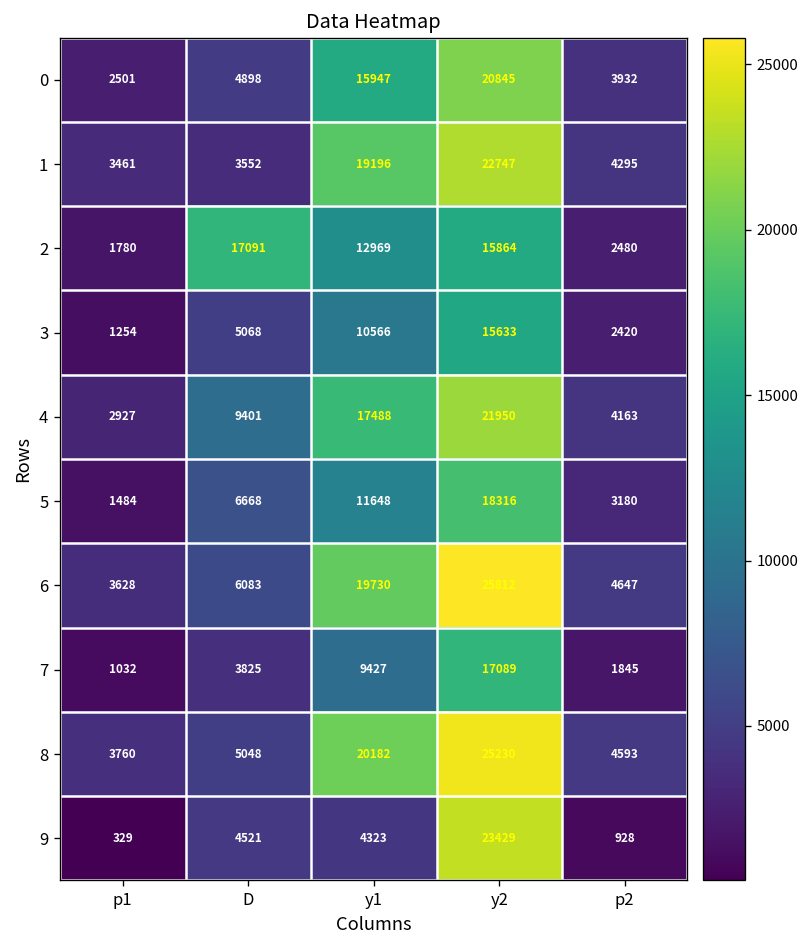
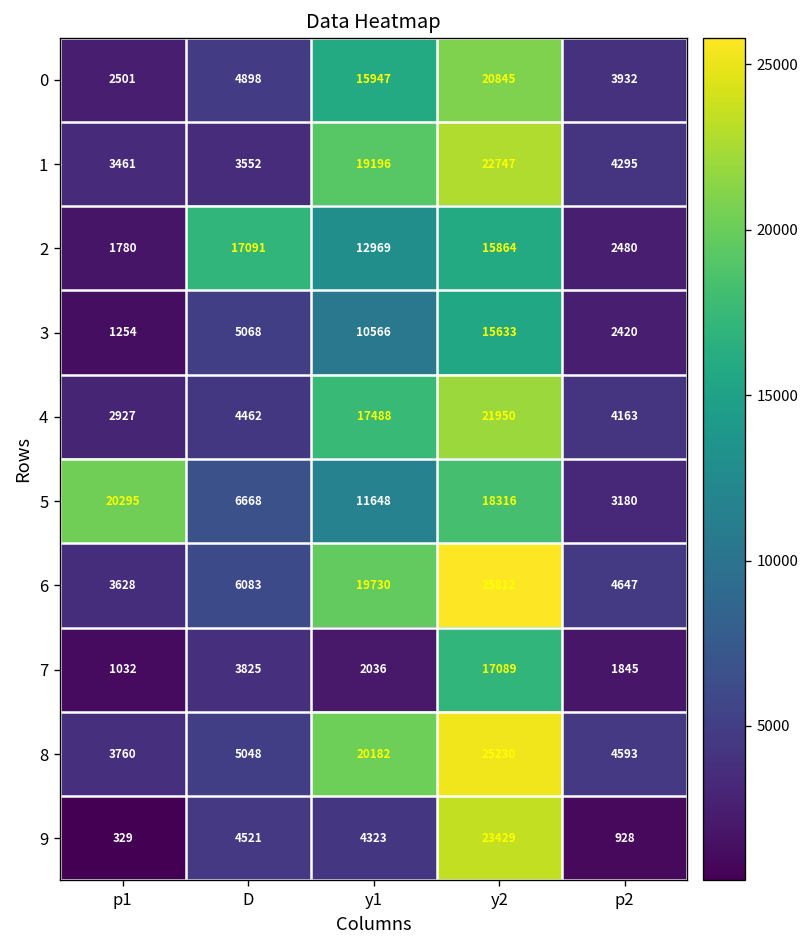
  {
    "0": {
      "p1": 2501,
      "D": 4898,
      "y1": 15947,
      "y2": 20845,
      "p2": 3932
    },
    "1": {
      "p1": 3461,
      "D": 3552,
      "y1": 19196,
      "y2": 22747,
      "p2": 4295
    },
    "2": {
      "p1": 1780,
      "D": 17091,
      "y1": 12969,
      "y2": 15864,
      "p2": 2480
    },
    "3": {
      "p1": 1254,
      "D": 5068,
      "y1": 10566,
      "y2": 15633,
      "p2": 2420
    },
    "4": {
      "p1": 2927,
-     "D": 9401,
+     "D": 4462,
      "y1": 17488,
      "y2": 21950,
      "p2": 4163
    },
    "5": {
-     "p1": 1484,
+     "p1": 20295,
      "D": 6668,
      "y1": 11648,
      "y2": 18316,
      "p2": 3180
    },
    "6": {
      "p1": 3628,
      "D": 6083,
      "y1": 19730,
      "p2": 4647
    },
    "7": {
      "p1": 1032,
      "D": 3825,
-     "y1": 9427,
+     "y1": 2036,
      "y2": 17089,
      "p2": 1845
    },
    "8": {
      "p1": 3760,
      "D": 5048,
      "y1": 20182,
      "p2": 4593
    },
    "9": {
      "p1": 329,
      "D": 4521,
      "y1": 4323,
      "y2": 23429,
      "p2": 928
    }
  }
